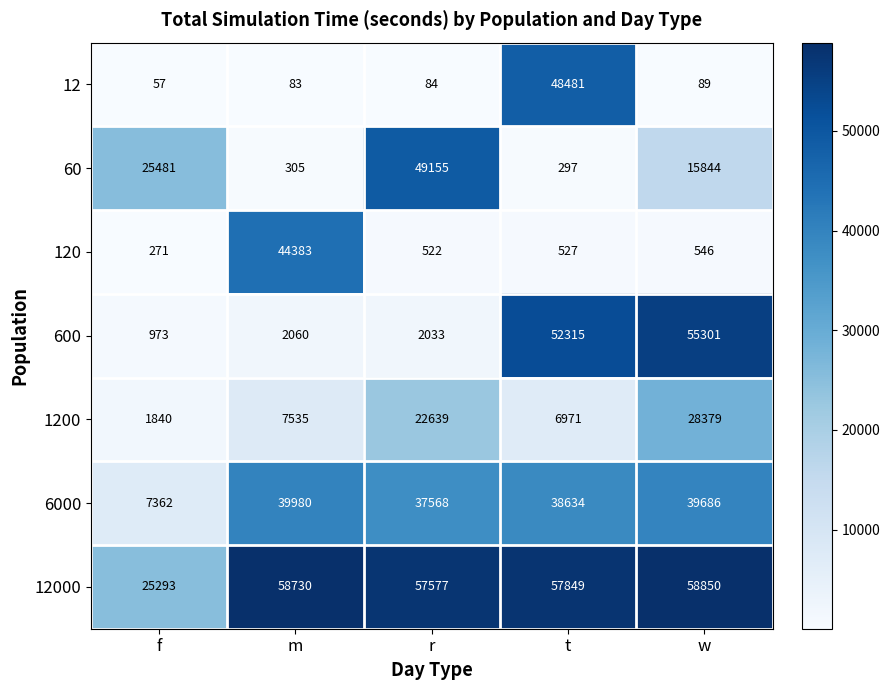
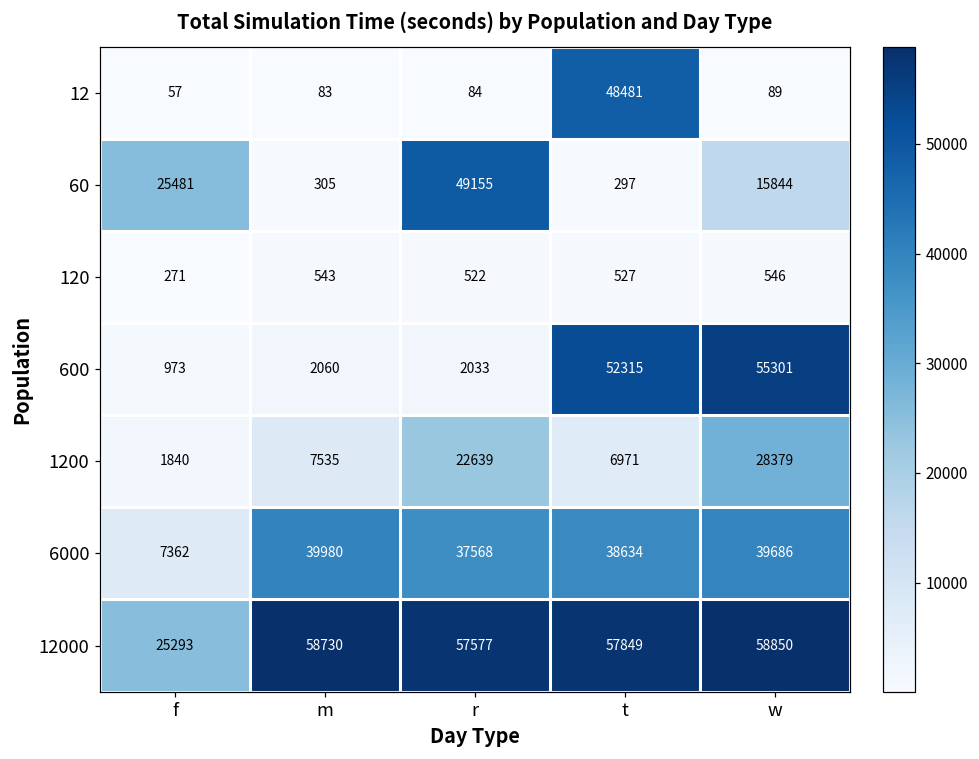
  {
    "12": {
      "f": 57,
      "m": 83,
      "r": 84,
      "t": 48481,
      "w": 89
    },
    "60": {
      "f": 25481,
      "m": 305,
      "r": 49155,
      "t": 297,
      "w": 15844
    },
    "120": {
      "f": 271,
-     "m": 44383,
+     "m": 543,
      "r": 522,
      "t": 527,
      "w": 546
    },
    "600": {
      "f": 973,
      "m": 2060,
      "r": 2033,
      "t": 52315,
      "w": 55301
    },
    "1200": {
      "f": 1840,
      "m": 7535,
      "r": 22639,
      "t": 6971,
      "w": 28379
    },
    "6000": {
      "f": 7362,
      "m": 39980,
      "r": 37568,
      "t": 38634,
      "w": 39686
    },
    "12000": {
      "f": 25293,
      "m": 58730,
      "r": 57577,
      "t": 57849,
      "w": 58850
    }
  }
